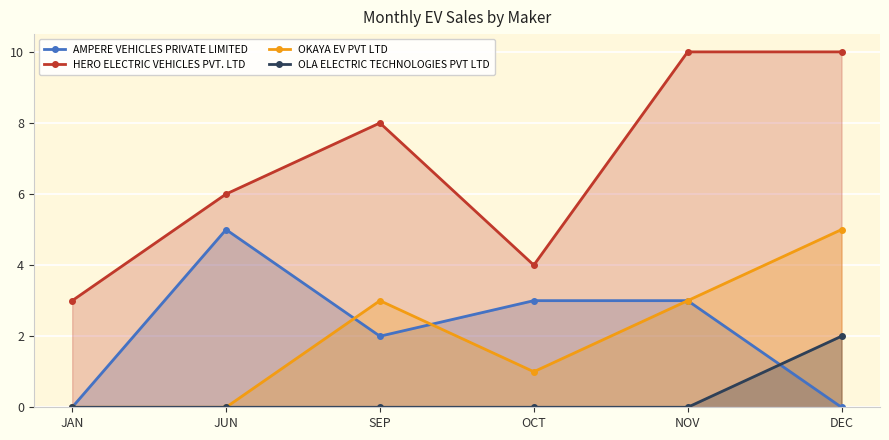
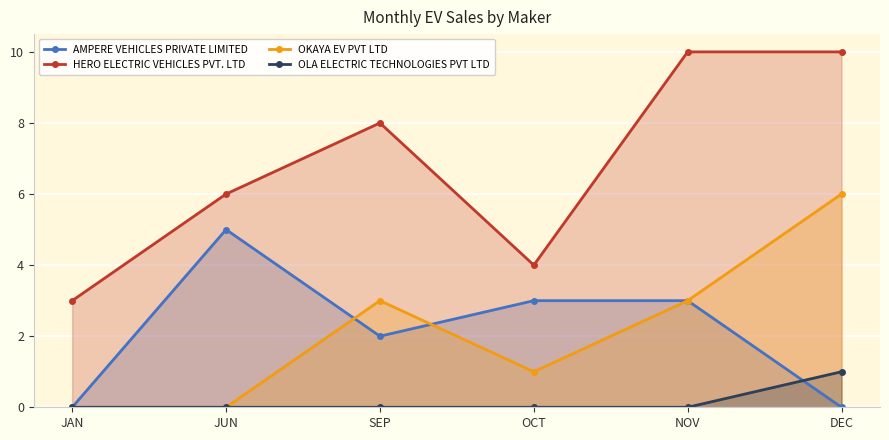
  {
    "AMPERE VEHICLES PRIVATE LIMITED": {
      "JUN": 5,
      "SEP": 2,
      "OCT": 3,
      "DEC": 0
    },
    "HERO ELECTRIC VEHICLES PVT. LTD": {
      "JAN": 3,
      "JUN": 6,
      "SEP": 8,
      "OCT": 4,
      "NOV": 10,
      "DEC": 10
    },
    "OKAYA EV PVT LTD": {
      "SEP": 3,
      "OCT": 1,
-     "DEC": 5
+     "DEC": 6
    },
    "OLA ELECTRIC TECHNOLOGIES PVT LTD": {
      "SEP": 0,
      "OCT": 0,
      "NOV": 0,
-     "DEC": 2
+     "DEC": 1
    }
  }
